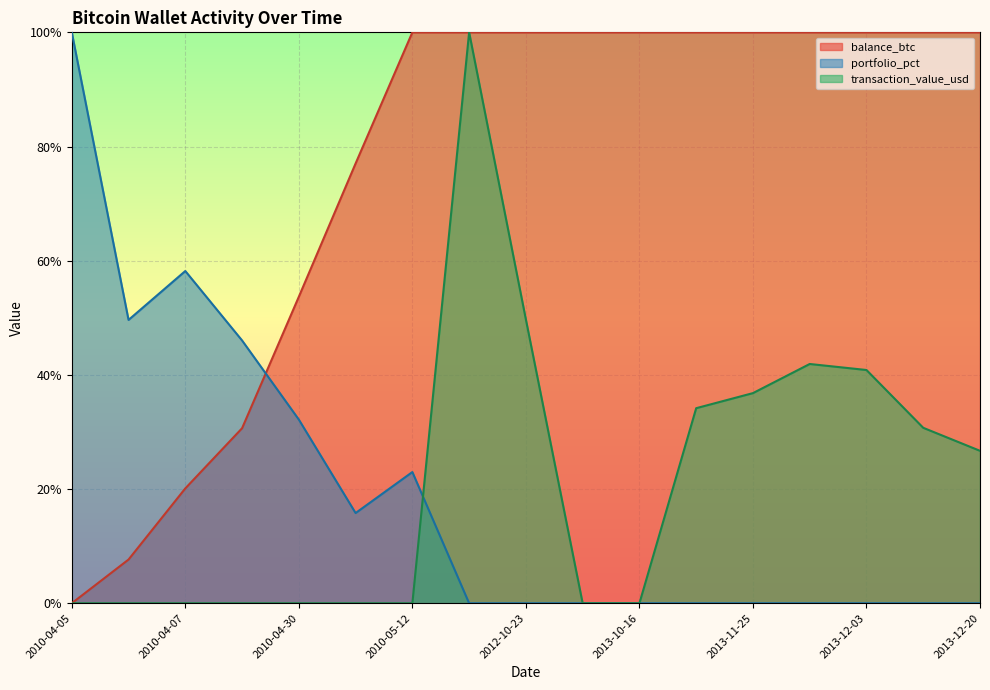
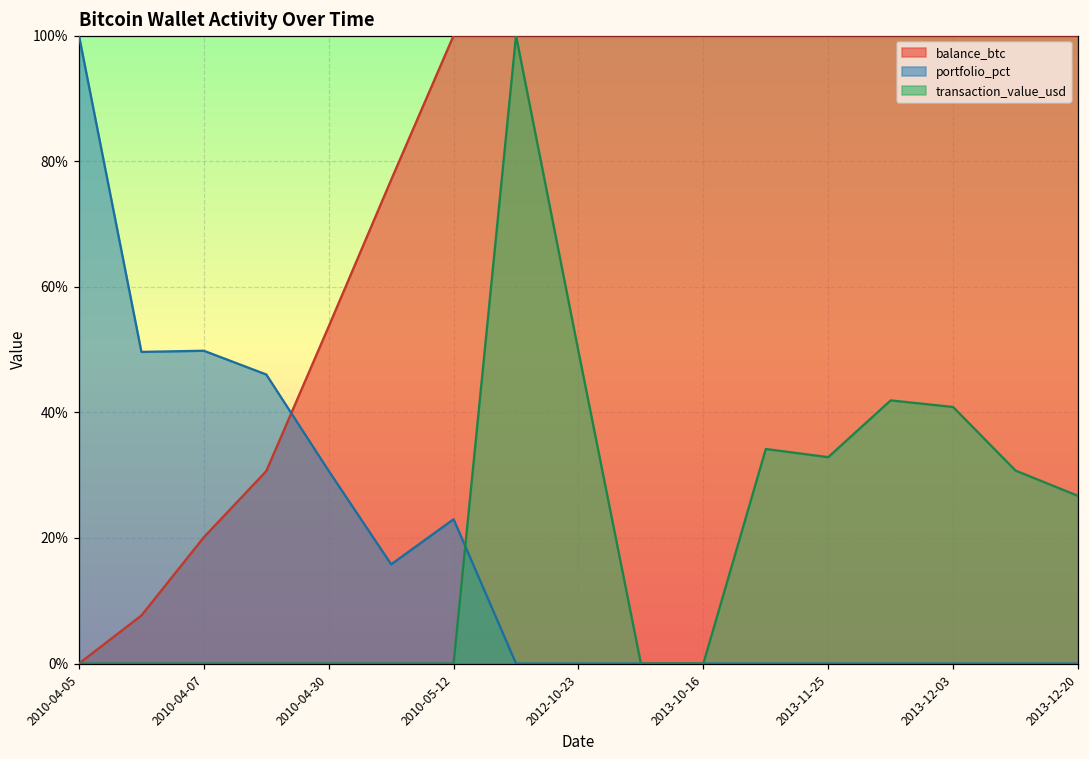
  {
    "balance_btc": {
      "2010-04-07": "20%",
      "2010-04-30": "54%",
      "2010-05-12": "100%",
      "2012-10-23": "100%",
      "2013-10-16": "100%",
      "2013-11-25": "100%",
      "2013-12-03": "100%",
      "2013-12-20": "100%"
    },
    "portfolio_pct": {
      "2010-04-05": "100%",
-     "2010-04-07": "58%",
-     "2010-04-30": "32%",
+     "2010-04-07": "50%",
+     "2010-04-30": "31%",
      "2010-05-12": "23%",
      "2012-10-23": "0%",
      "2013-11-25": "0%",
      "2013-12-03": "0%",
      "2013-12-20": "0%"
    },
    "transaction_value_usd": {
      "2010-04-07": "0%",
      "2010-04-30": "0%",
      "2010-05-12": "0%",
      "2012-10-23": "50%",
-     "2013-11-25": "37%",
+     "2013-11-25": "33%",
      "2013-12-03": "41%",
      "2013-12-20": "27%"
    }
  }
